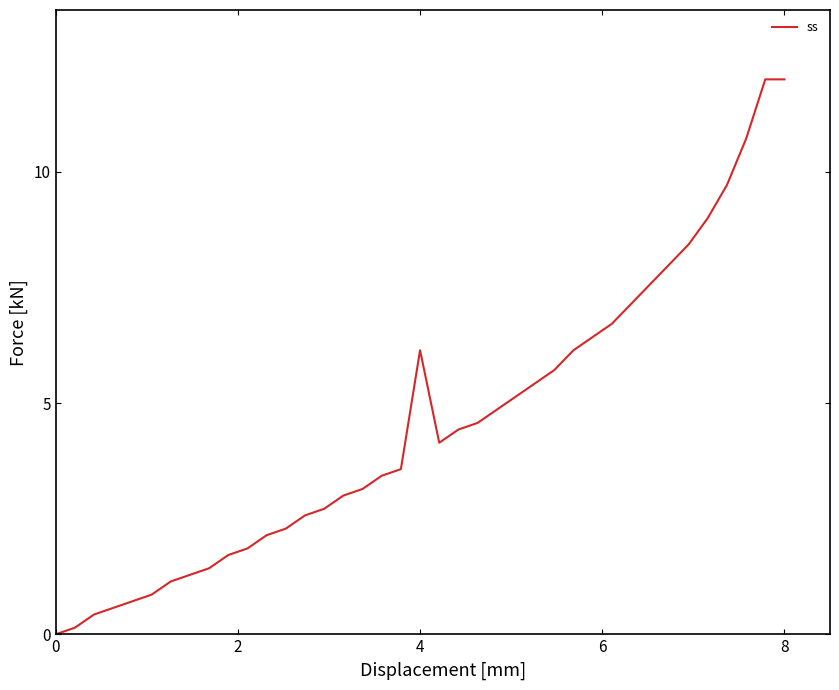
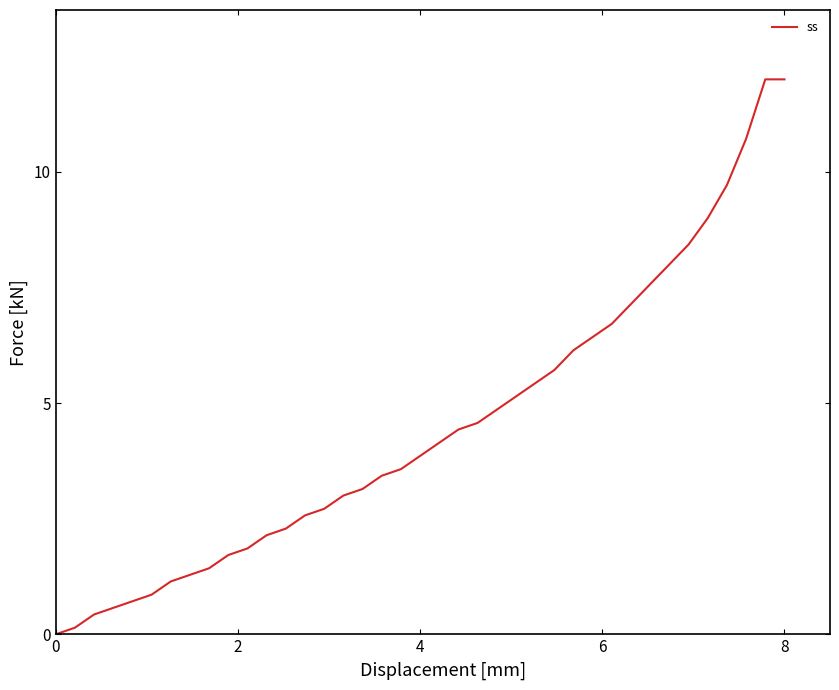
  {
    "0": 0.0,
-   "4": 6.1,
+   "4": 3.9,
    "8": 12.0
  }
